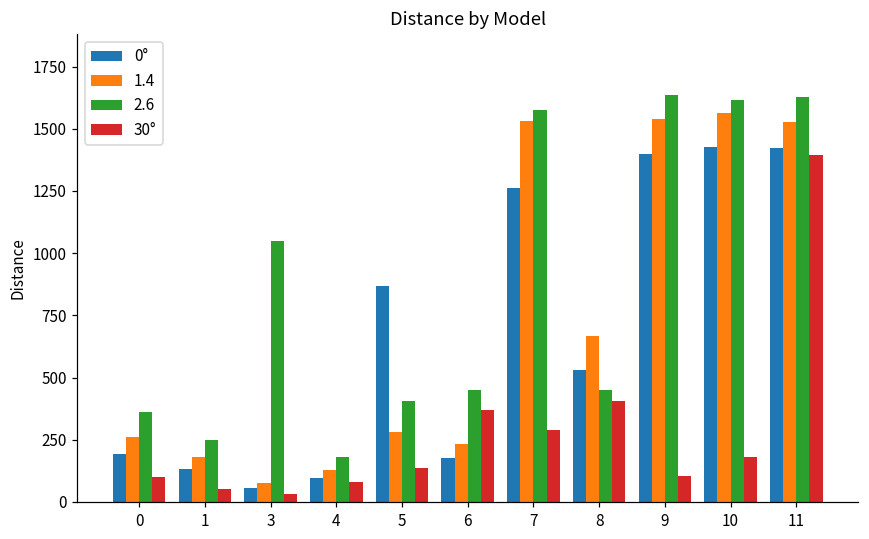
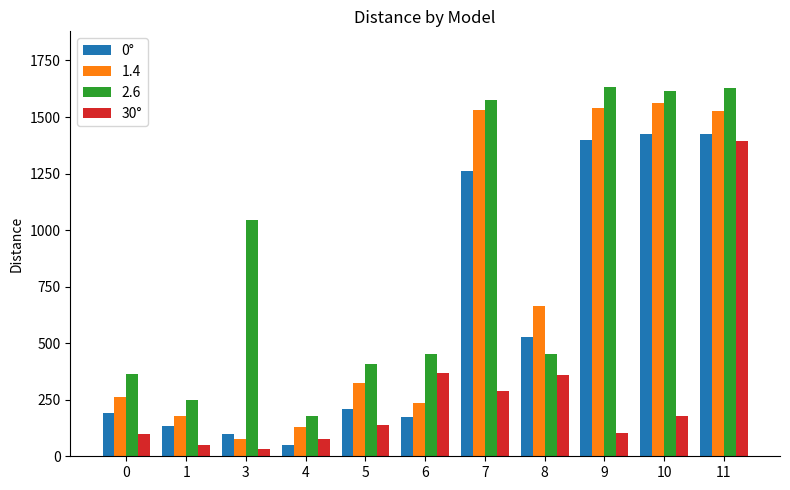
  {
    "0°": {
      "0": 190,
      "1": 130,
-     "3": 60,
-     "4": 100,
-     "5": 870,
+     "3": 100,
+     "4": 50,
+     "5": 210,
      "6": 170,
      "7": 1260,
      "8": 530,
      "9": 1400,
      "10": 1420,
      "11": 1420
    },
    "1.4": {
      "0": 260,
      "1": 180,
      "3": 80,
      "4": 130,
-     "5": 280,
+     "5": 330,
      "6": 230,
      "7": 1530,
      "8": 660,
      "9": 1540,
      "10": 1560,
      "11": 1530
    },
    "2.6": {
      "0": 360,
      "1": 250,
      "3": 1050,
      "4": 180,
      "5": 410,
      "6": 450,
      "7": 1580,
      "8": 450,
      "9": 1630,
      "10": 1620,
      "11": 1630
    },
    "30°": {
      "0": 100,
      "1": 50,
      "3": 30,
      "4": 80,
      "5": 140,
      "6": 370,
      "7": 290,
-     "8": 410,
+     "8": 360,
      "9": 100,
      "10": 180,
      "11": 1400
    }
  }
